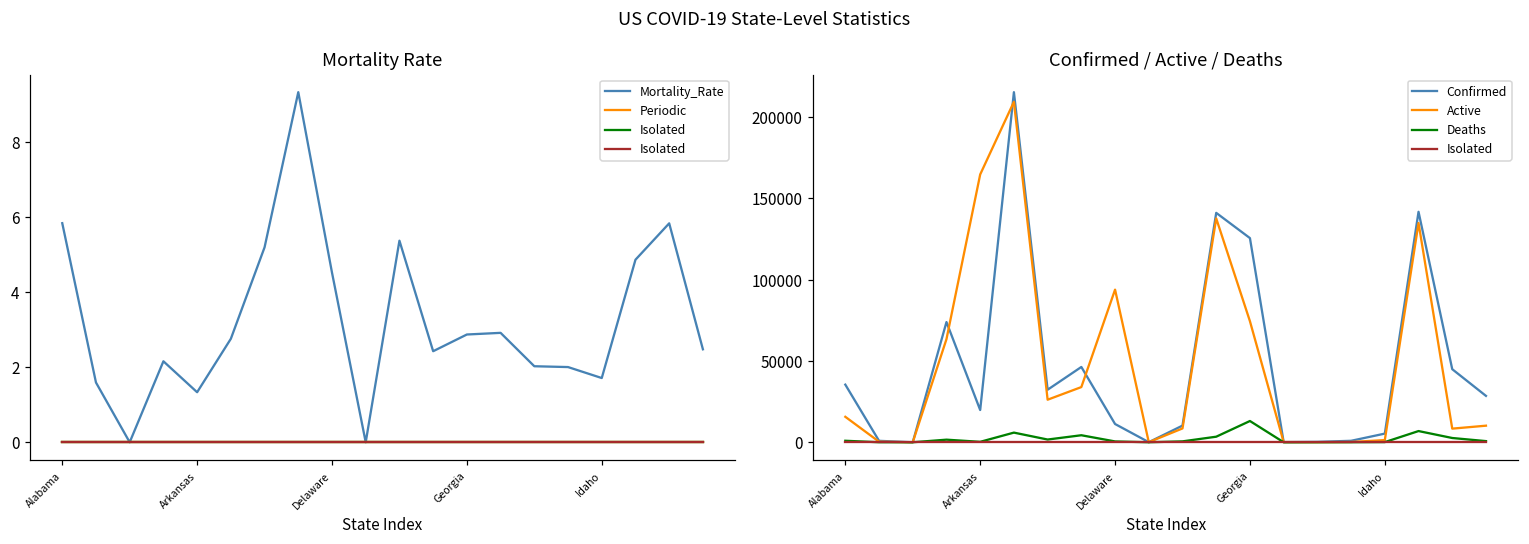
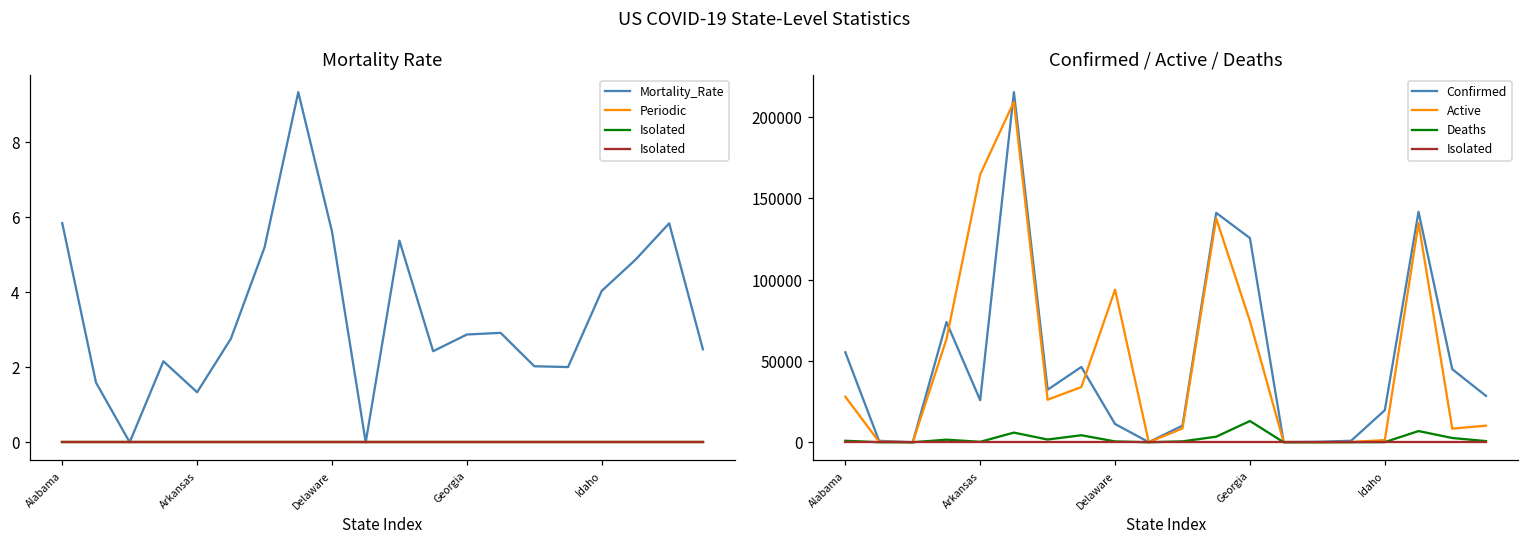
  {
    "Mortality Rate": {
      "Mortality_Rate": {
        "Alabama": 5.8,
        "Arkansas": 1.3,
-       "Delaware": 4.5,
+       "Delaware": 5.6,
        "Georgia": 2.9,
-       "Idaho": 1.7
+       "Idaho": 4.0
      },
      "Isolated": {
        "Alabama": 0.0,
        "Arkansas": 0.0,
        "Delaware": 0.0,
        "Georgia": 0.0,
        "Idaho": 0.0
      }
    },
    "Confirmed / Active / Deaths": {
      "Confirmed": {
-       "Alabama": 35000,
-       "Arkansas": 20000,
+       "Alabama": 55000,
+       "Arkansas": 26000,
        "Delaware": 11000,
        "Georgia": 126000,
-       "Idaho": 5000
+       "Idaho": 20000
      },
      "Active": {
-       "Alabama": 16000,
+       "Alabama": 28000,
        "Arkansas": 165000,
        "Delaware": 94000,
        "Georgia": 74000
      },
      "Deaths": {
        "Georgia": 13000
      },
      "Isolated": {
        "Georgia": 0
      }
    }
  }
